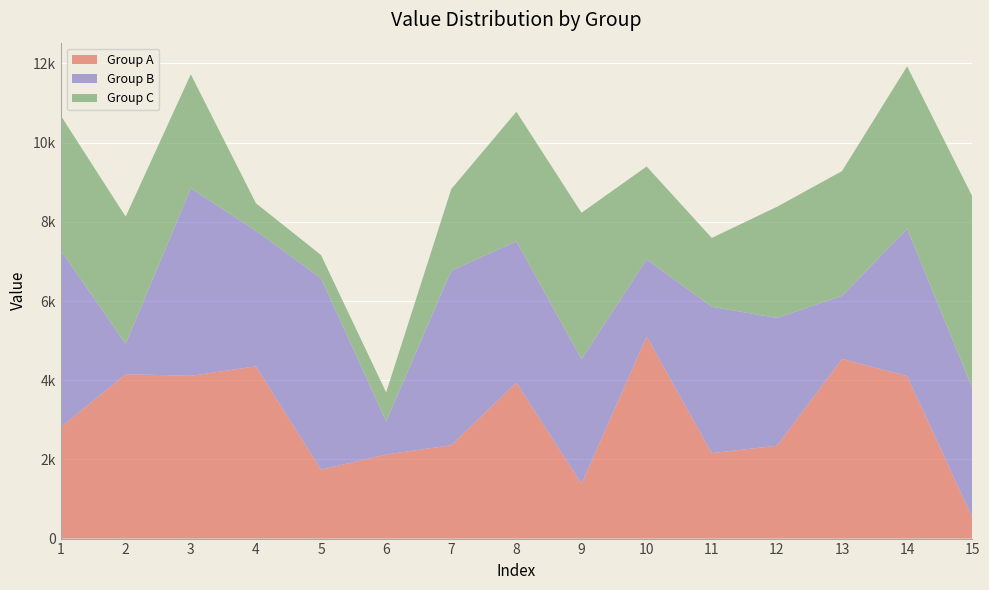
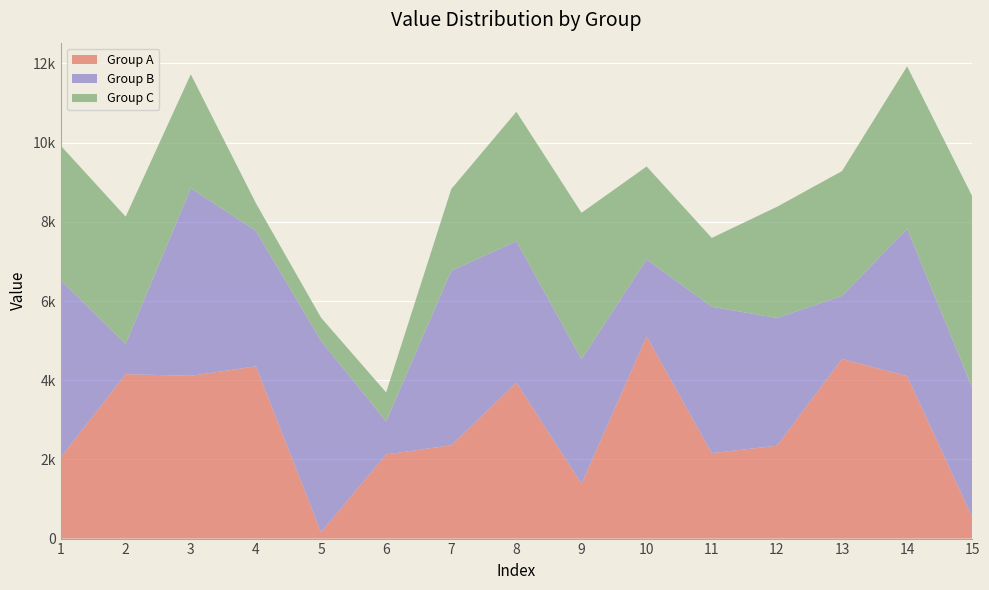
  {
    "Group A": {
-     "1": 2800,
+     "1": 2000,
      "2": 4200,
      "3": 4100,
      "4": 4400,
-     "5": 1700,
+     "5": 200,
      "6": 2100,
      "7": 2400,
      "8": 3900,
      "9": 1400,
      "10": 5100,
      "11": 2200,
      "12": 2300,
      "13": 4500,
      "14": 4100,
      "15": 500
    },
    "Group B": {
      "1": 4500,
      "2": 800,
      "3": 4700,
      "4": 3400,
      "5": 4800,
      "6": 800,
      "7": 4400,
      "8": 3600,
      "9": 3200,
      "10": 2000,
      "11": 3700,
      "12": 3200,
      "13": 1600,
      "14": 3700,
      "15": 3300
    },
    "Group C": {
      "1": 3400,
      "2": 3200,
      "3": 2900,
      "4": 700,
      "5": 600,
      "6": 700,
      "7": 2100,
      "8": 3300,
      "9": 3700,
      "10": 2300,
      "11": 1700,
      "12": 2800,
      "13": 3200,
      "14": 4100,
      "15": 4800
    }
  }
